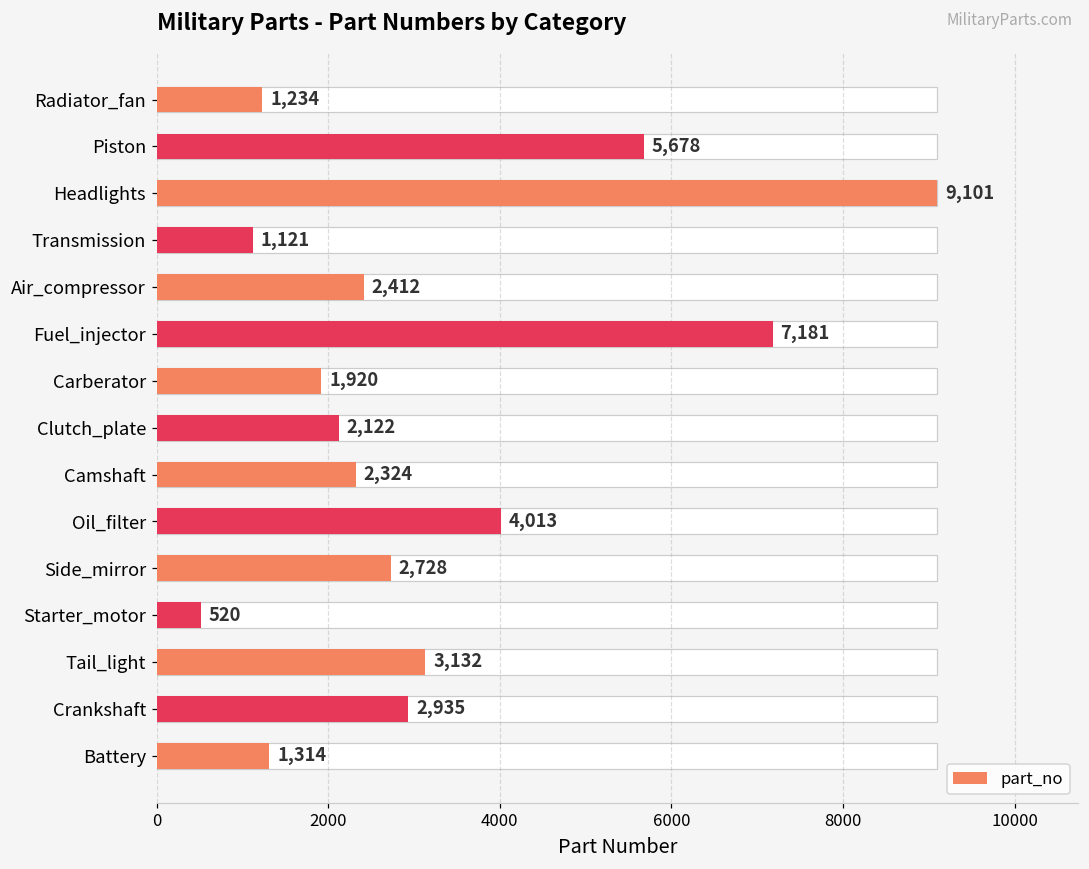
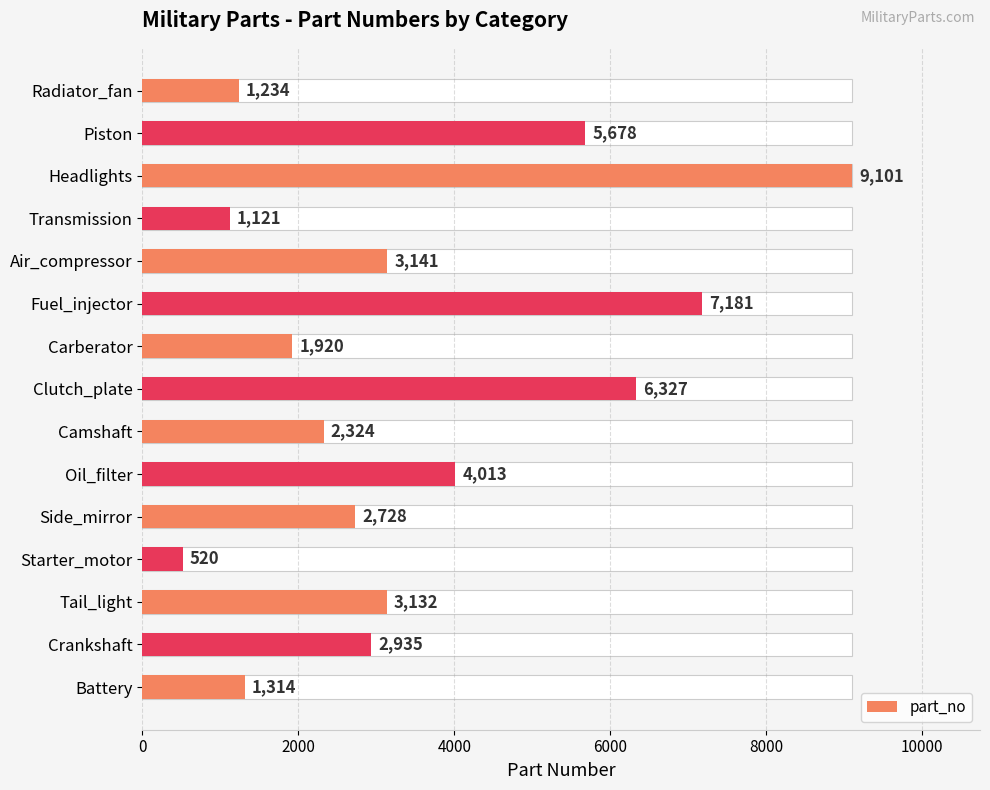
  {
    "part_no": {
      "Headlights": "9,101",
-     "Air_compressor": "2,412",
-     "Clutch_plate": "2,122"
+     "Air_compressor": "3,141",
+     "Clutch_plate": "6,327"
    }
  }
